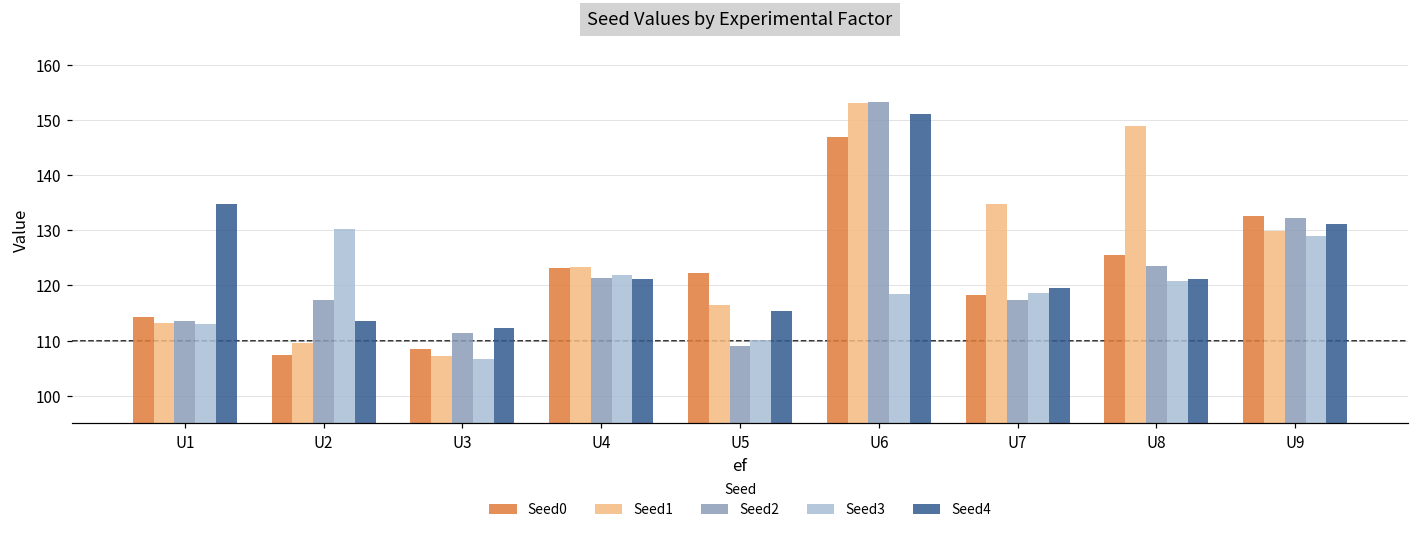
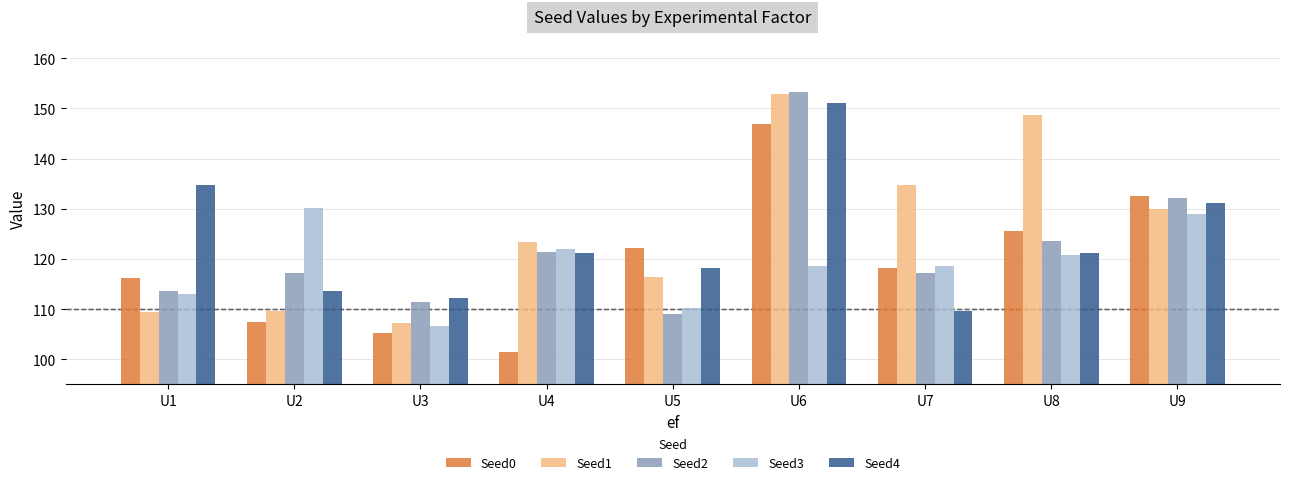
  {
    "Seed0": {
-     "U1": 114,
+     "U1": 116,
      "U2": 107,
-     "U3": 108,
-     "U4": 123,
+     "U3": 105,
+     "U4": 102,
      "U5": 122,
      "U6": 147,
      "U7": 118,
      "U8": 126,
      "U9": 133
    },
    "Seed1": {
-     "U1": 113,
+     "U1": 109,
      "U2": 110,
      "U3": 107,
      "U4": 123,
      "U5": 116,
      "U6": 153,
      "U7": 135,
      "U8": 149,
      "U9": 130
    },
    "Seed4": {
      "U1": 135,
      "U2": 114,
      "U3": 112,
      "U4": 121,
-     "U5": 115,
+     "U5": 118,
      "U6": 151,
-     "U7": 119,
+     "U7": 110,
      "U8": 121,
      "U9": 131
    }
  }
